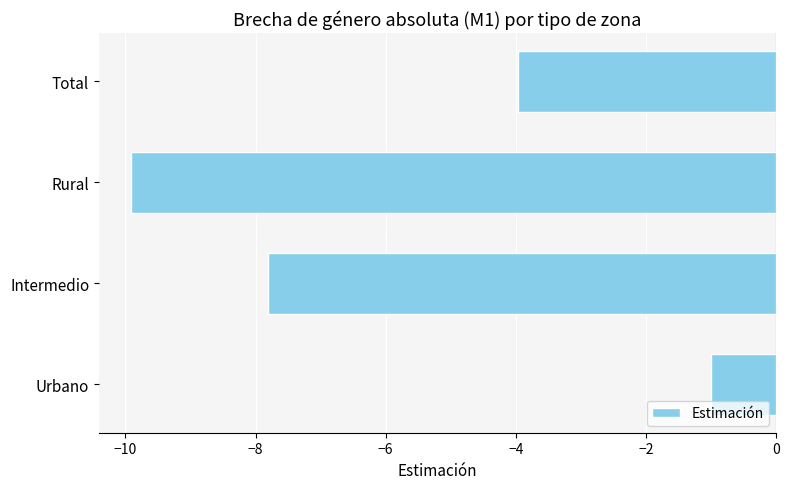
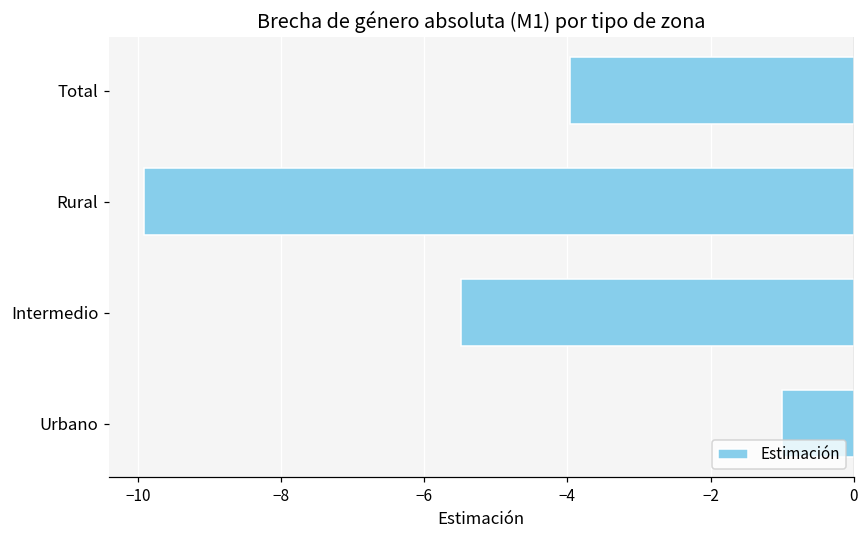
  {
    "Total": -4.0,
    "Rural": -9.9,
-   "Intermedio": -7.8,
+   "Intermedio": -5.5,
    "Urbano": -1.0
  }
